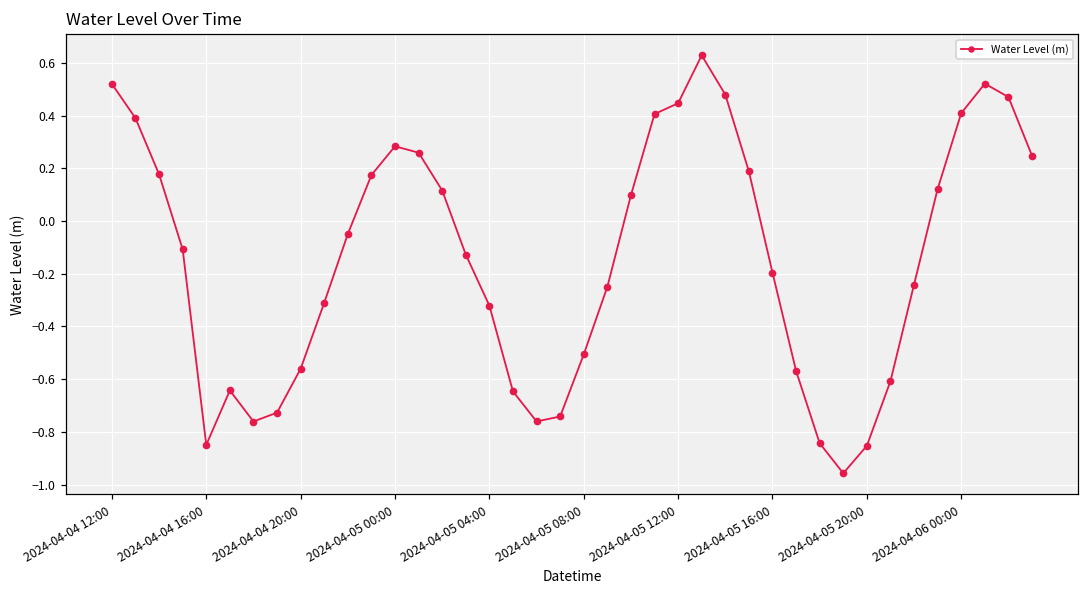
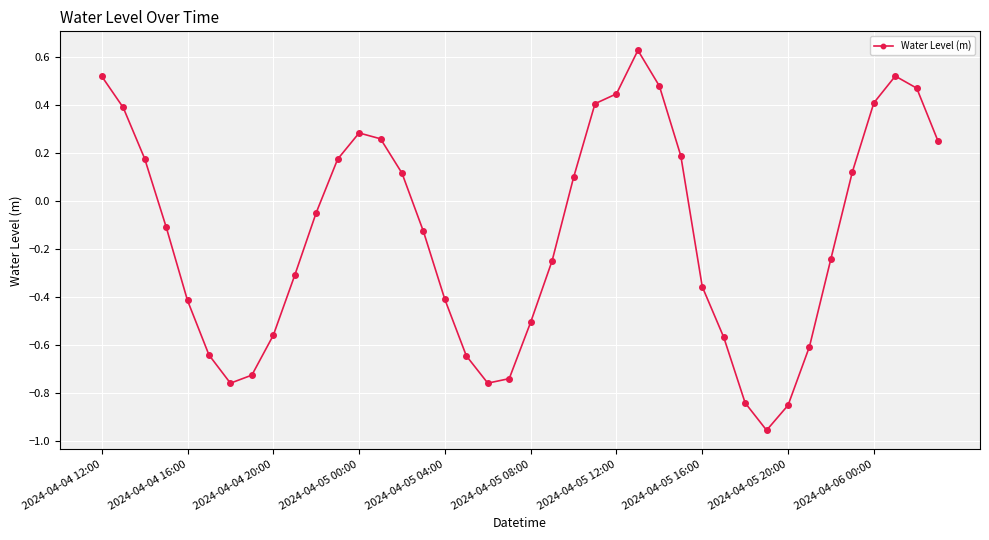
  {
    "2024-04-04 12:00": 0.52,
-   "2024-04-04 16:00": -0.85,
+   "2024-04-04 16:00": -0.42,
    "2024-04-04 20:00": -0.56,
    "2024-04-05 00:00": 0.28,
-   "2024-04-05 04:00": -0.32,
+   "2024-04-05 04:00": -0.41,
    "2024-04-05 08:00": -0.51,
    "2024-04-05 12:00": 0.45,
-   "2024-04-05 16:00": -0.20,
+   "2024-04-05 16:00": -0.36,
    "2024-04-05 20:00": -0.85,
    "2024-04-06 00:00": 0.41
  }
